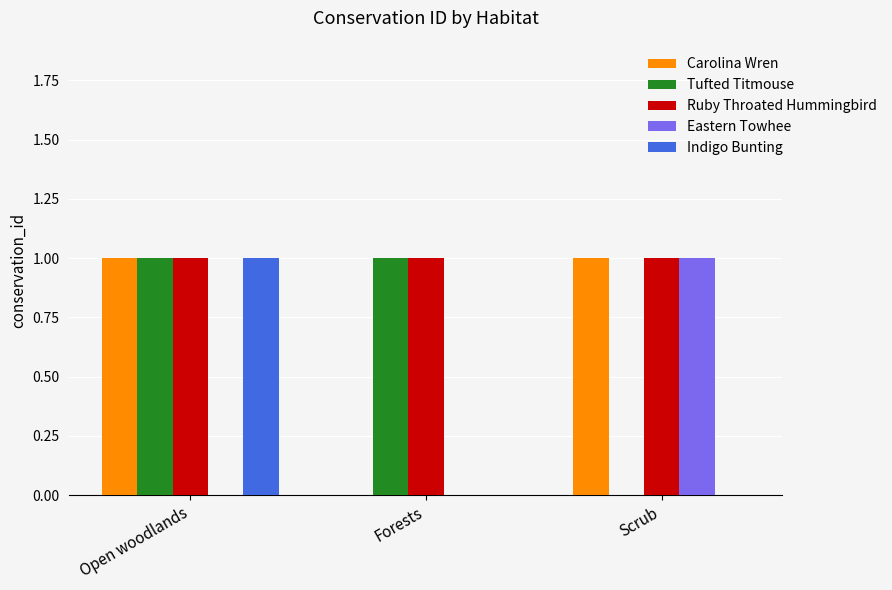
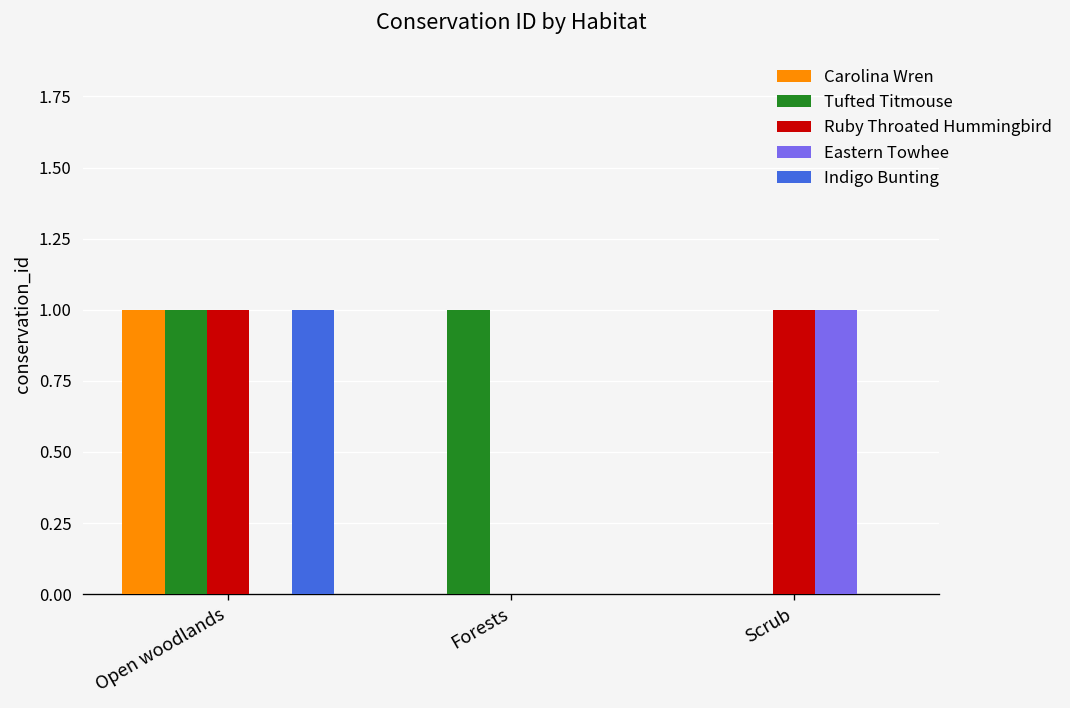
  {
    "Carolina Wren": {
      "Open woodlands": 1,
      "Forests": 0,
-     "Scrub": 1
+     "Scrub": 0
    },
    "Tufted Titmouse": {
      "Open woodlands": 1,
      "Forests": 1,
      "Scrub": 0
    },
    "Ruby Throated Hummingbird": {
      "Open woodlands": 1,
-     "Forests": 1,
+     "Forests": 0,
      "Scrub": 1
    }
  }
